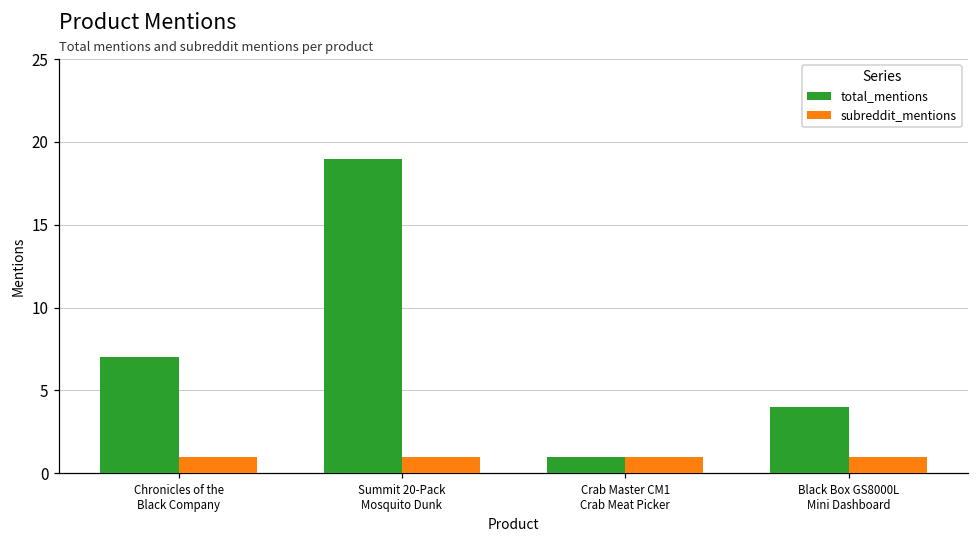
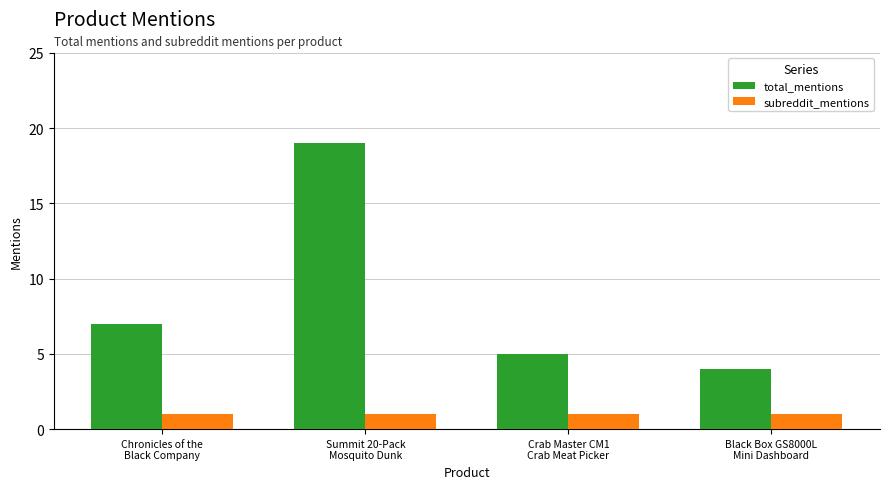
  {
    "total_mentions": {
      "Chronicles of the Black Company": 7,
      "Summit 20-Pack Mosquito Dunk": 19,
-     "Crab Master CM1 Crab Meat Picker": 1,
+     "Crab Master CM1 Crab Meat Picker": 5,
      "Black Box GS8000L Mini Dashboard": 4
    },
    "subreddit_mentions": {
      "Chronicles of the Black Company": 1,
      "Summit 20-Pack Mosquito Dunk": 1,
      "Crab Master CM1 Crab Meat Picker": 1,
      "Black Box GS8000L Mini Dashboard": 1
    }
  }
